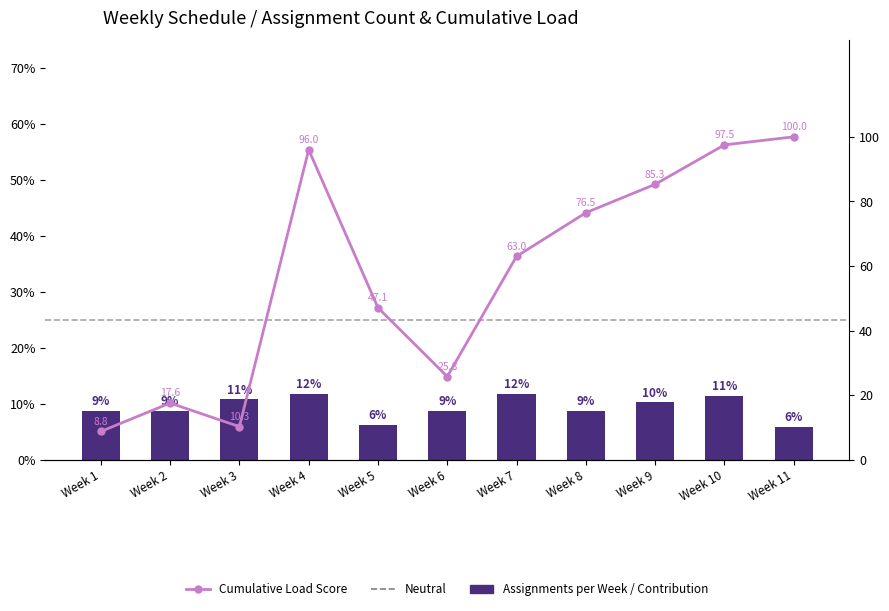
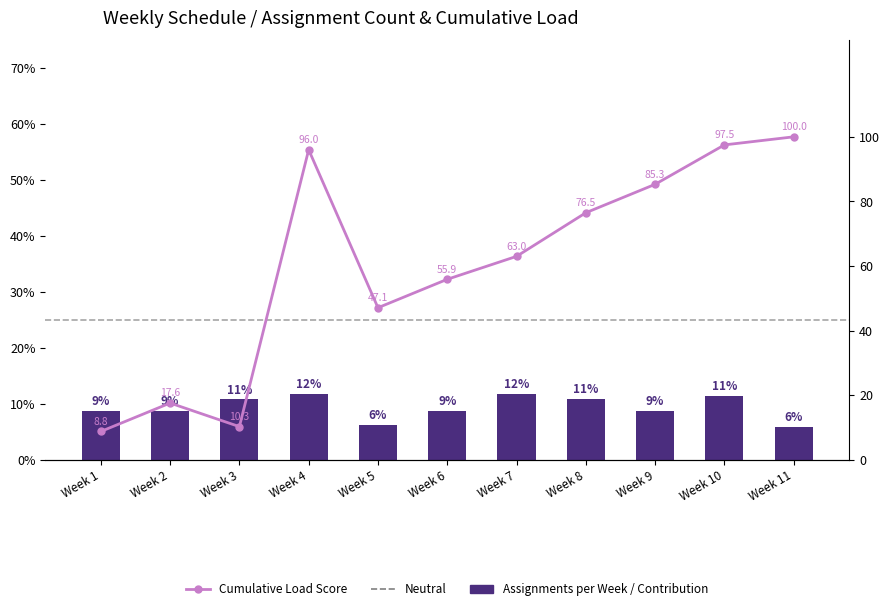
  {
    "Assignments per Week / Contribution": {
      "Week 1": "9%",
      "Week 3": "11%",
      "Week 4": "12%",
      "Week 5": "6%",
      "Week 6": "9%",
      "Week 7": "12%",
-     "Week 8": "9%",
-     "Week 9": "10%",
+     "Week 8": "11%",
+     "Week 9": "9%",
      "Week 10": "11%",
      "Week 11": "6%"
    },
    "Cumulative Load Score": {
      "Week 3": "10.3",
      "Week 4": "96.0",
      "Week 5": "47.1",
-     "Week 6": "25.8",
+     "Week 6": "55.9",
      "Week 7": "63.0",
      "Week 8": "76.5",
      "Week 9": "85.3",
      "Week 10": "97.5",
      "Week 11": "100.0"
    }
  }
